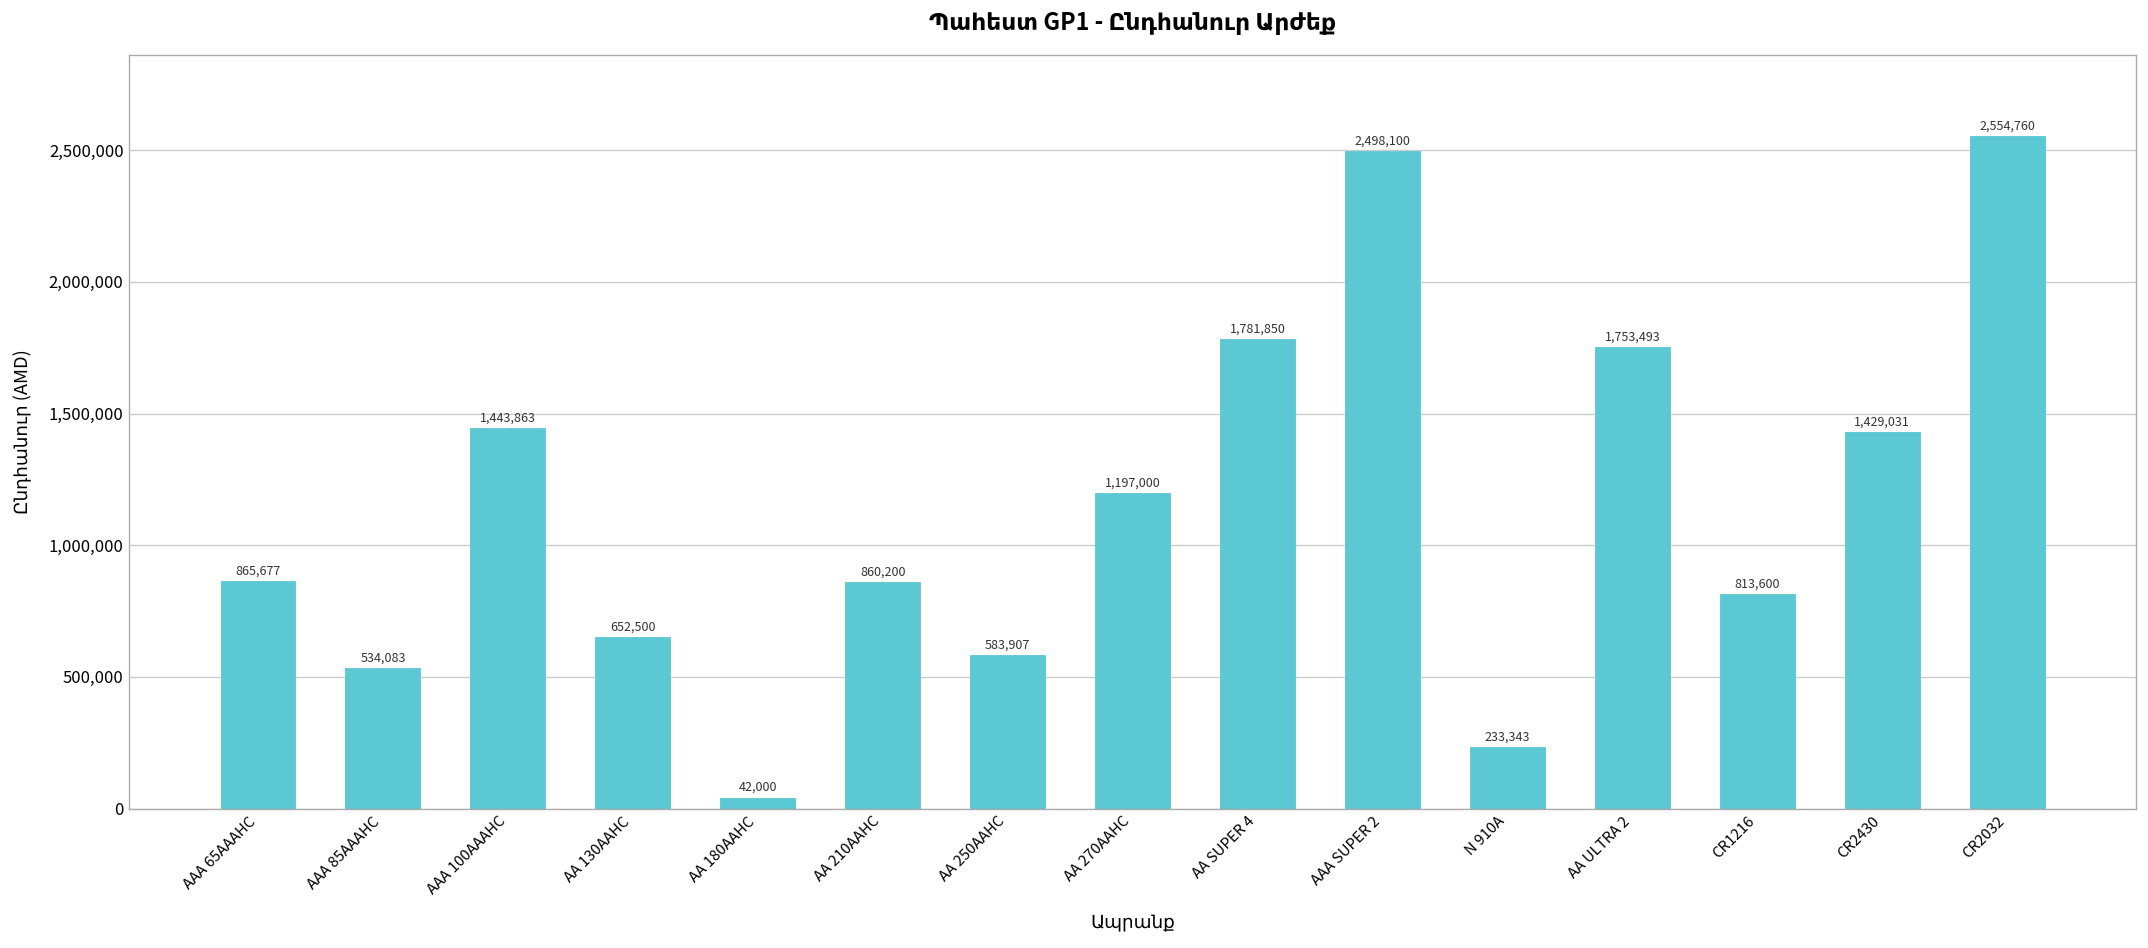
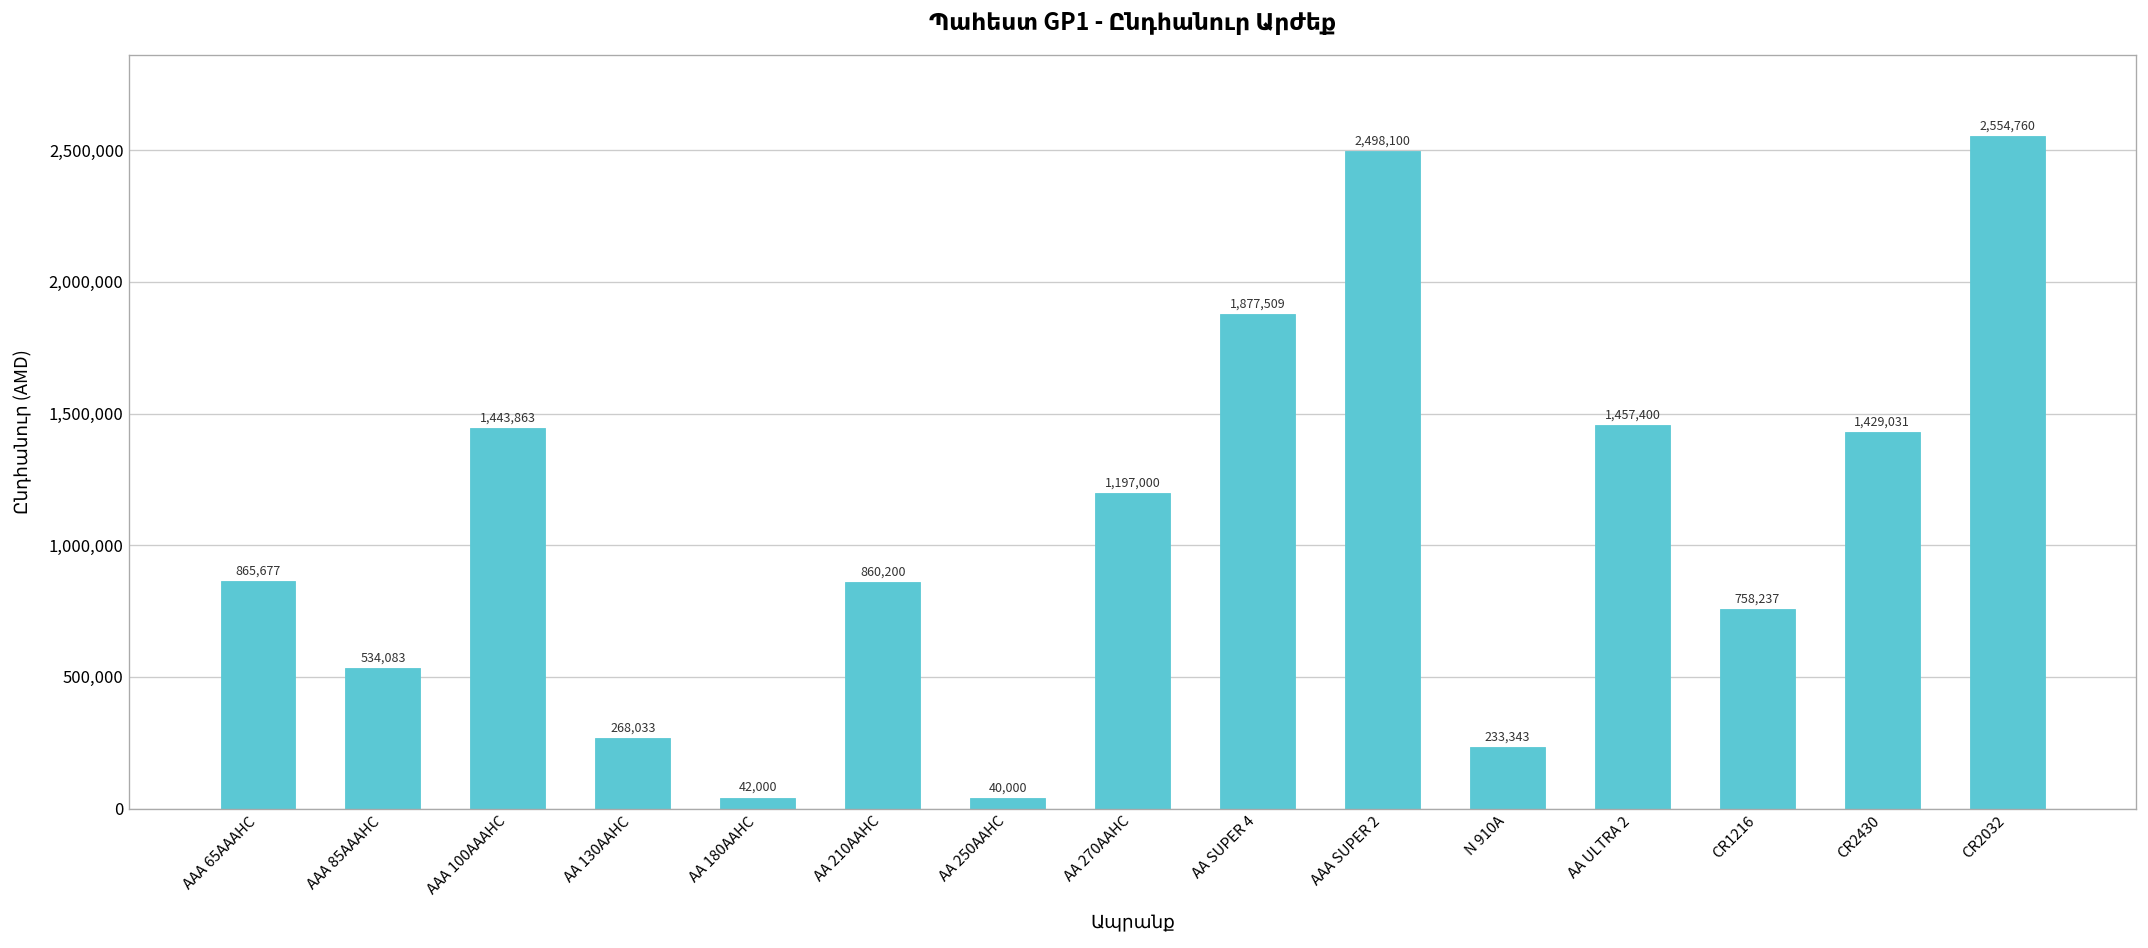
  {
    "AAA 65AAAHC": "865,677",
    "AAA 85AAAHC": "534,083",
    "AAA 100AAAHC": "1,443,863",
-   "AA 130AAHC": "652,500",
+   "AA 130AAHC": "268,033",
    "AA 180AAHC": "42,000",
    "AA 210AAHC": "860,200",
-   "AA 250AAHC": "583,907",
+   "AA 250AAHC": "40,000",
    "AA 270AAHC": "1,197,000",
-   "AA SUPER 4": "1,781,850",
+   "AA SUPER 4": "1,877,509",
    "AAA SUPER 2": "2,498,100",
    "N 910A": "233,343",
-   "AA ULTRA 2": "1,753,493",
-   "CR1216": "813,600",
+   "AA ULTRA 2": "1,457,400",
+   "CR1216": "758,237",
    "CR2430": "1,429,031",
    "CR2032": "2,554,760"
  }
